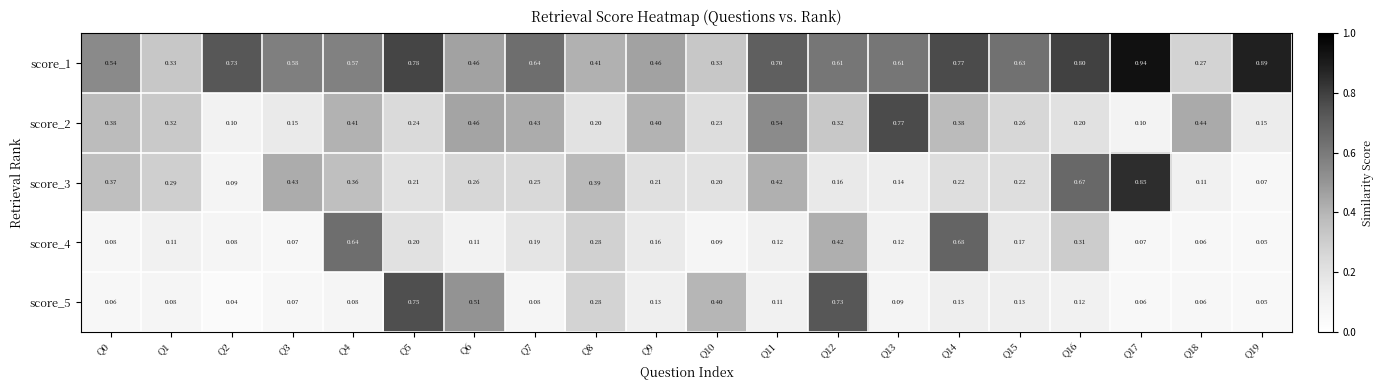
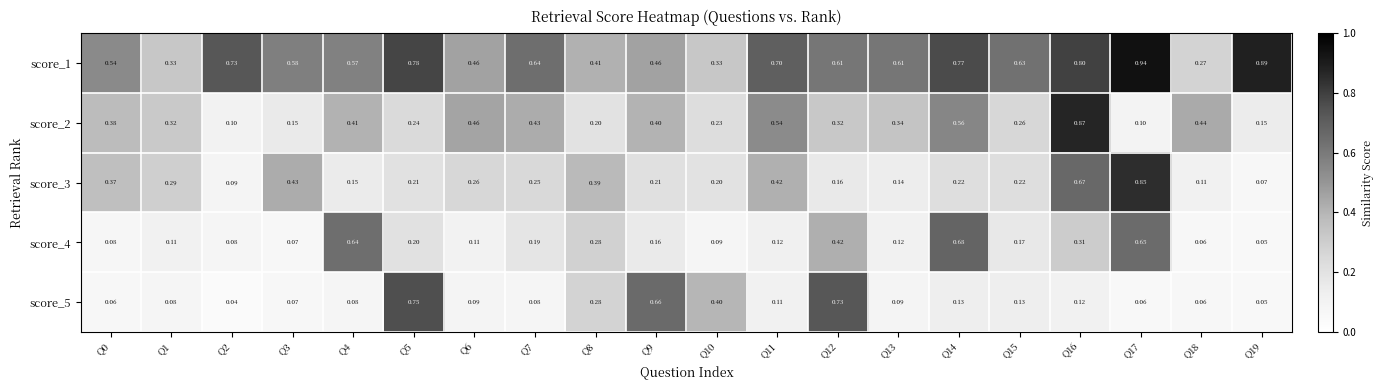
  {
    "score_1": {
      "Q0": 0.54,
      "Q1": 0.33,
      "Q2": 0.73,
      "Q3": 0.58,
      "Q4": 0.57,
      "Q5": 0.78,
      "Q6": 0.46,
      "Q7": 0.64,
      "Q8": 0.41,
      "Q9": 0.46,
      "Q10": 0.33,
      "Q11": 0.70,
      "Q12": 0.61,
      "Q13": 0.61,
      "Q14": 0.77,
      "Q15": 0.63,
      "Q16": 0.80,
      "Q17": 0.94,
      "Q18": 0.27,
      "Q19": 0.89
    },
    "score_2": {
      "Q0": 0.38,
      "Q1": 0.32,
      "Q2": 0.10,
      "Q3": 0.15,
      "Q4": 0.41,
      "Q5": 0.24,
      "Q6": 0.46,
      "Q7": 0.43,
      "Q8": 0.20,
      "Q9": 0.40,
      "Q10": 0.23,
      "Q11": 0.54,
      "Q12": 0.32,
-     "Q13": 0.77,
-     "Q14": 0.38,
+     "Q13": 0.34,
+     "Q14": 0.56,
      "Q15": 0.26,
-     "Q16": 0.20,
+     "Q16": 0.87,
      "Q17": 0.10,
      "Q18": 0.44,
      "Q19": 0.15
    },
    "score_3": {
      "Q0": 0.37,
      "Q1": 0.29,
      "Q2": 0.09,
      "Q3": 0.43,
-     "Q4": 0.36,
+     "Q4": 0.15,
      "Q5": 0.21,
      "Q6": 0.26,
      "Q7": 0.25,
      "Q8": 0.39,
      "Q9": 0.21,
      "Q10": 0.20,
      "Q11": 0.42,
      "Q12": 0.16,
      "Q13": 0.14,
      "Q14": 0.22,
      "Q15": 0.22,
      "Q16": 0.67,
      "Q17": 0.85,
      "Q18": 0.11,
      "Q19": 0.07
    },
    "score_4": {
      "Q0": 0.08,
      "Q1": 0.11,
      "Q2": 0.08,
      "Q3": 0.07,
      "Q4": 0.64,
      "Q5": 0.20,
      "Q6": 0.11,
      "Q7": 0.19,
      "Q8": 0.28,
      "Q9": 0.16,
      "Q10": 0.09,
      "Q11": 0.12,
      "Q12": 0.42,
      "Q13": 0.12,
      "Q14": 0.68,
      "Q15": 0.17,
      "Q16": 0.31,
-     "Q17": 0.07,
+     "Q17": 0.65,
      "Q18": 0.06,
      "Q19": 0.05
    },
    "score_5": {
      "Q0": 0.06,
      "Q1": 0.08,
      "Q2": 0.04,
      "Q3": 0.07,
      "Q4": 0.08,
      "Q5": 0.75,
-     "Q6": 0.51,
+     "Q6": 0.09,
      "Q7": 0.08,
      "Q8": 0.28,
-     "Q9": 0.13,
+     "Q9": 0.66,
      "Q10": 0.40,
      "Q11": 0.11,
      "Q12": 0.73,
      "Q13": 0.09,
      "Q14": 0.13,
      "Q15": 0.13,
      "Q16": 0.12,
      "Q17": 0.06,
      "Q18": 0.06,
      "Q19": 0.05
    }
  }
